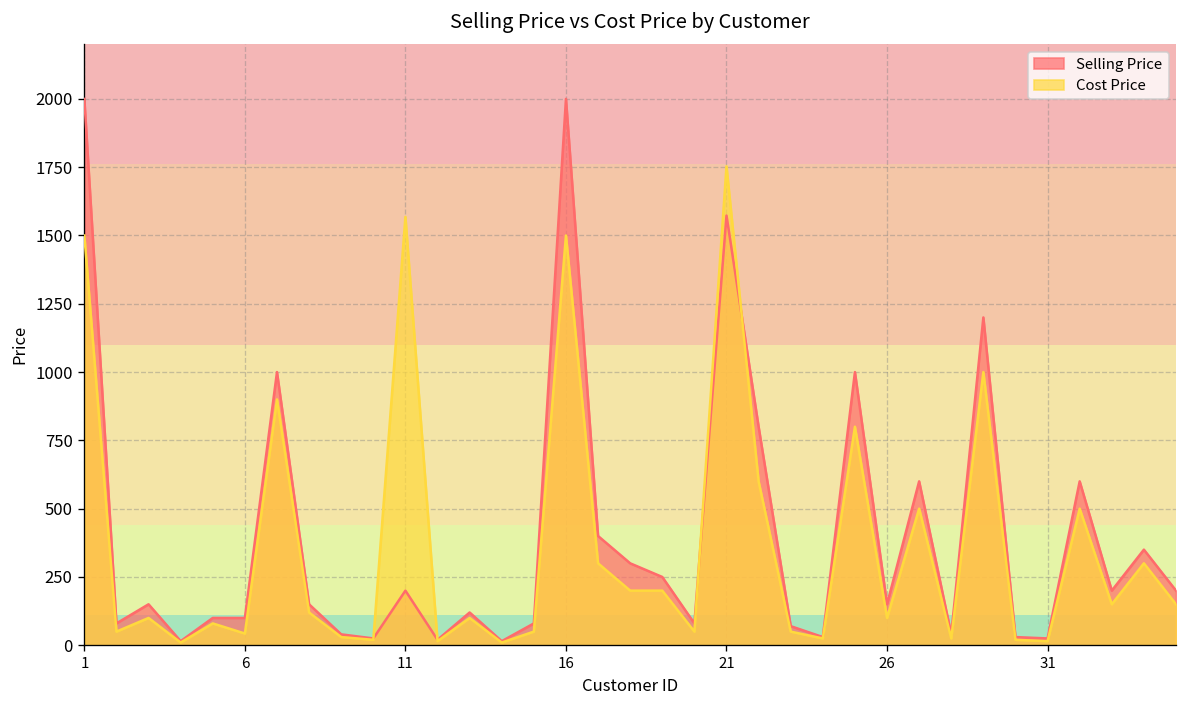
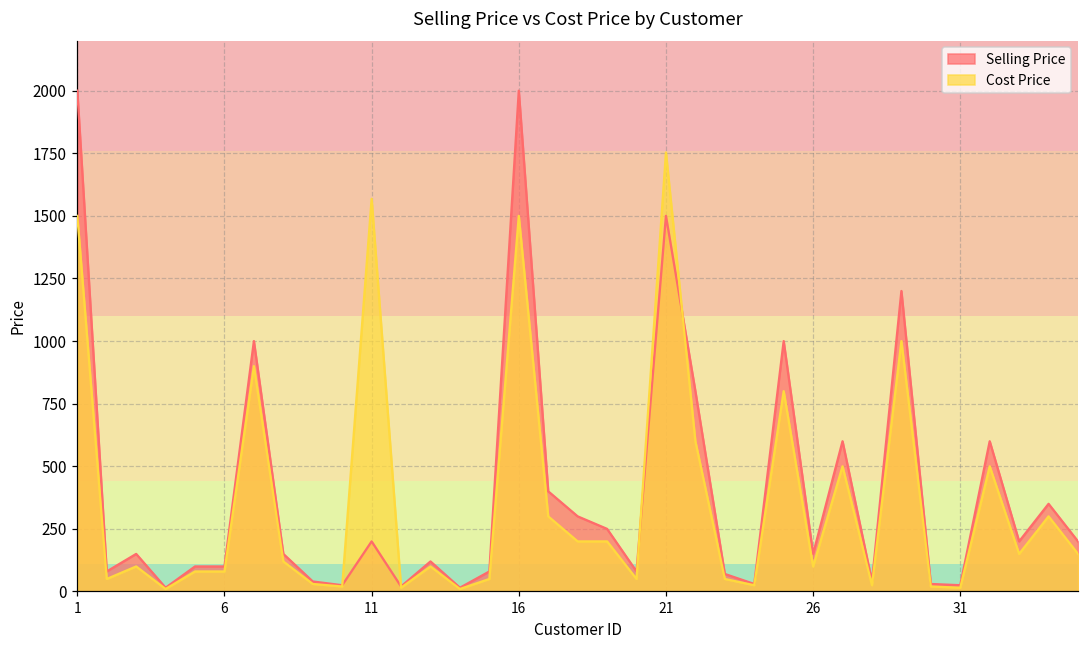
  {
    "Selling Price": {
      "1": 2000,
      "6": 100,
      "11": 200,
      "16": 2000,
-     "21": 1570,
+     "21": 1500,
      "26": 150
    },
    "Cost Price": {
      "1": 1500,
-     "6": 40,
+     "6": 80,
      "11": 1570,
      "16": 1500,
      "21": 1750,
      "26": 100
    }
  }
